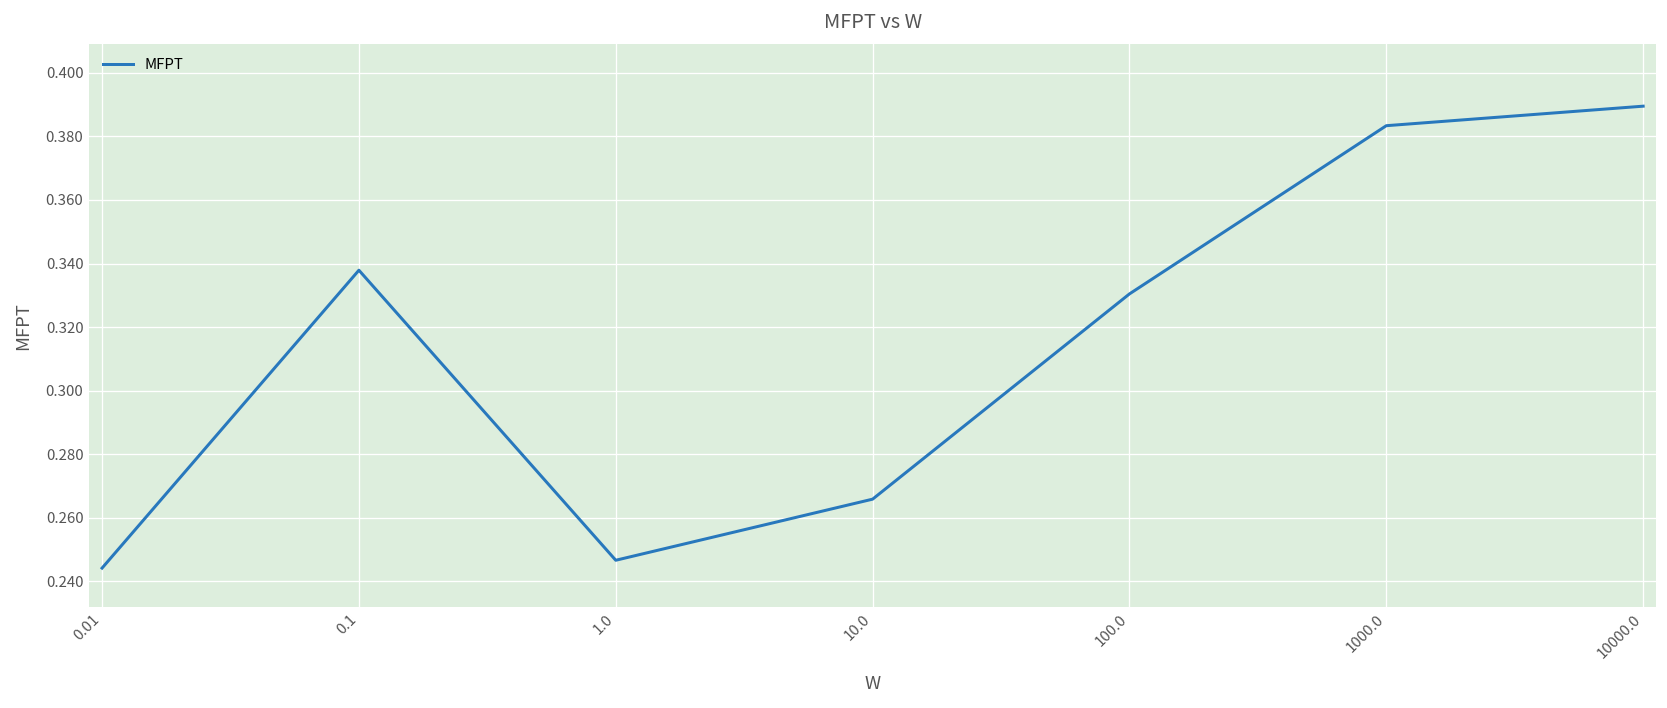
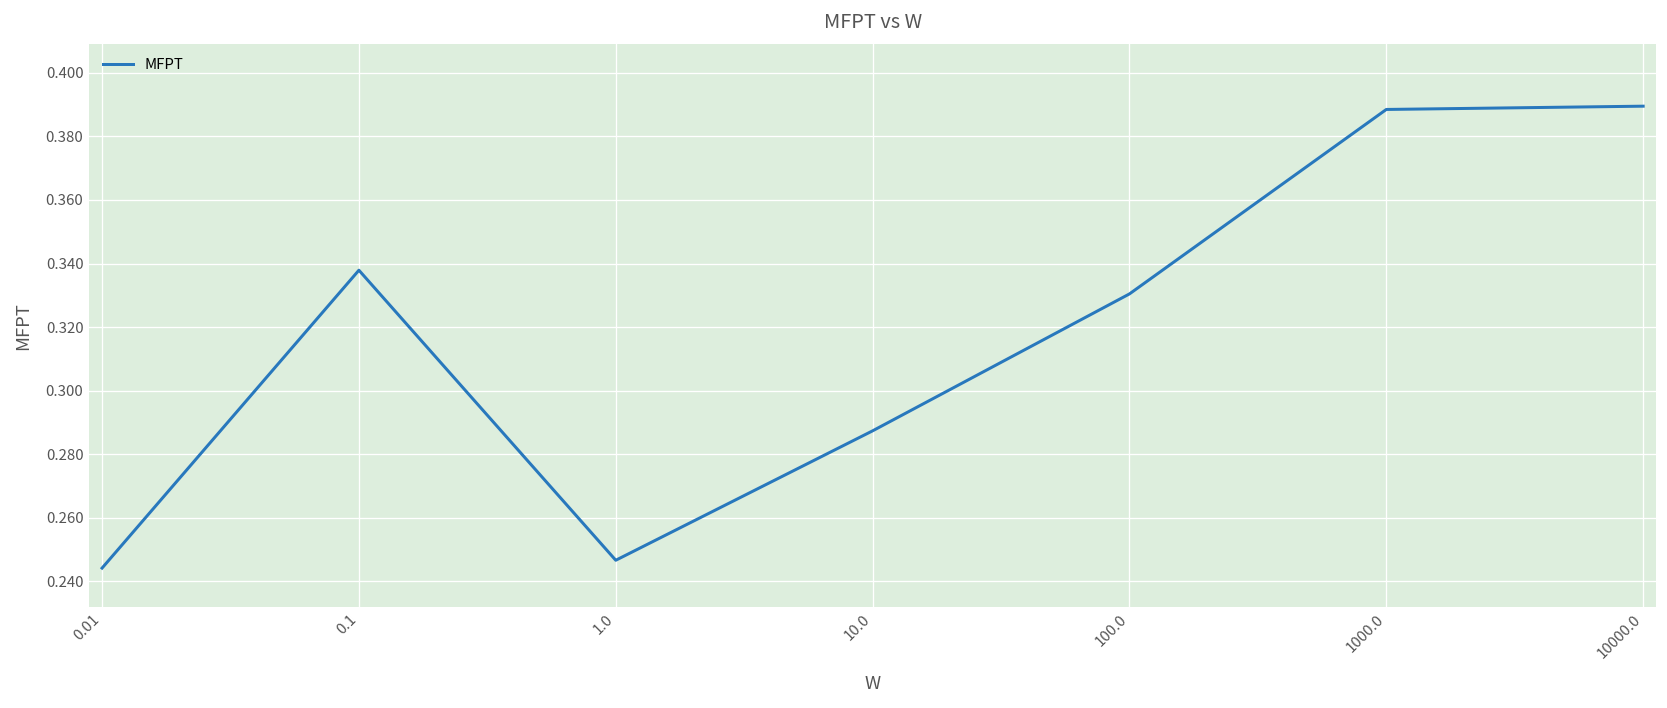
  {
    "0.01": 0.244,
    "0.1": 0.338,
    "1.0": 0.247,
-   "10.0": 0.266,
+   "10.0": 0.287,
    "100.0": 0.330,
-   "1000.0": 0.383,
+   "1000.0": 0.388,
    "10000.0": 0.389
  }
